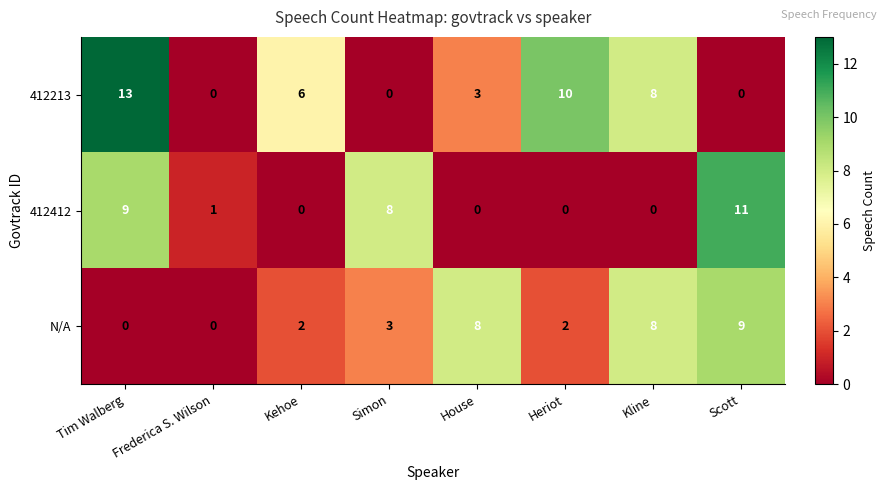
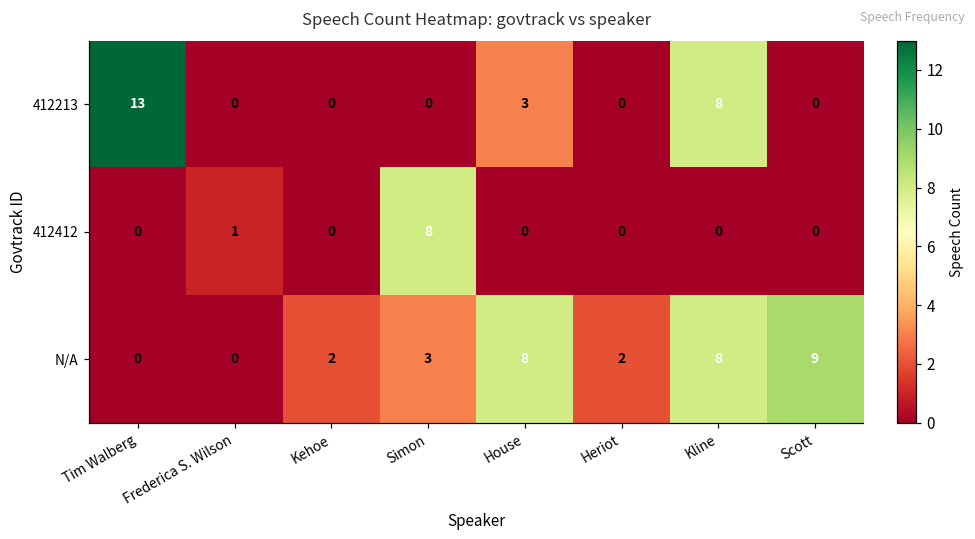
  {
    "412213": {
      "Tim Walberg": 13,
      "Frederica S. Wilson": 0,
-     "Kehoe": 6,
+     "Kehoe": 0,
      "Simon": 0,
      "House": 3,
-     "Heriot": 10,
+     "Heriot": 0,
      "Kline": 8,
      "Scott": 0
    },
    "412412": {
-     "Tim Walberg": 9,
+     "Tim Walberg": 0,
      "Frederica S. Wilson": 1,
      "Kehoe": 0,
      "Simon": 8,
      "House": 0,
      "Heriot": 0,
      "Kline": 0,
-     "Scott": 11
+     "Scott": 0
    },
    "N/A": {
      "Tim Walberg": 0,
      "Frederica S. Wilson": 0,
      "Kehoe": 2,
      "Simon": 3,
      "House": 8,
      "Heriot": 2,
      "Kline": 8,
      "Scott": 9
    }
  }
